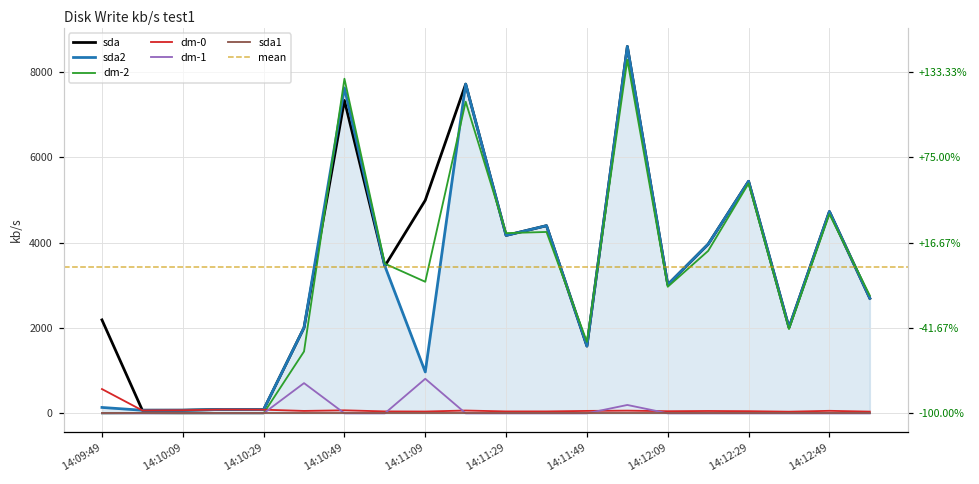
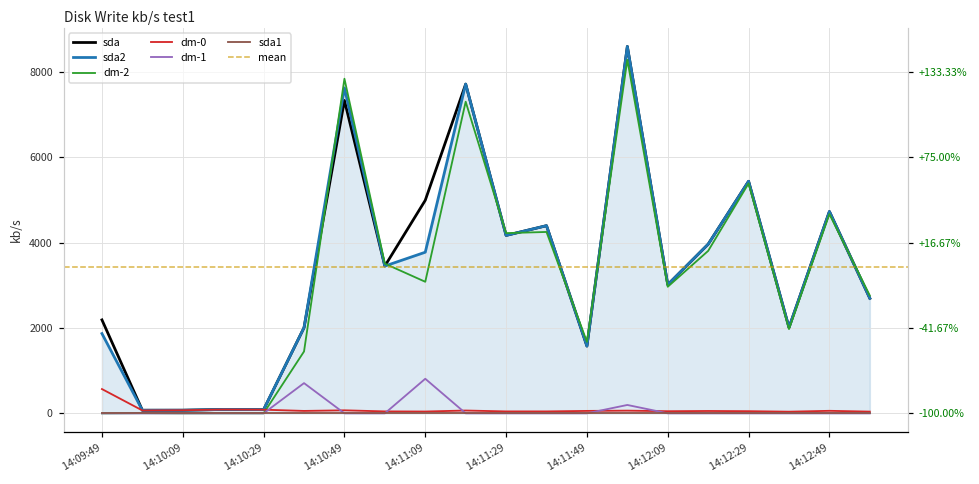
  {
    "sda": {
      "14:09:49": 2200,
      "14:10:49": 7300,
      "14:11:09": 5000
    },
    "sda2": {
-     "14:09:49": 100,
+     "14:09:49": 1900,
      "14:10:49": 7600,
-     "14:11:09": 1000
+     "14:11:09": 3800
    },
    "dm-2": {
      "14:10:49": 7800,
      "14:11:09": 3100,
      "14:11:49": 1700
    },
    "dm-0": {
      "14:09:49": 600,
      "14:10:49": 100
    },
    "dm-1": {
      "14:11:09": 800
    }
  }
